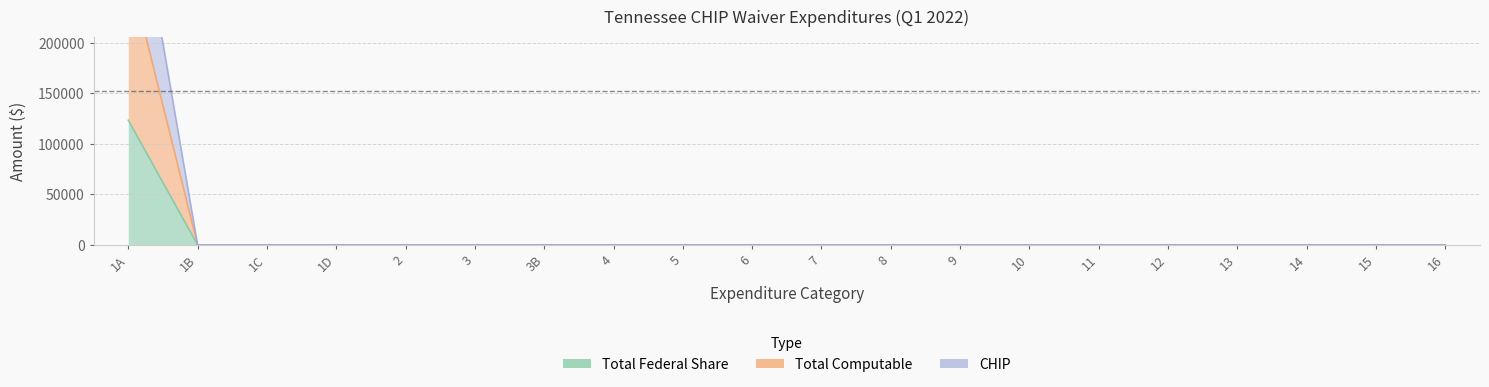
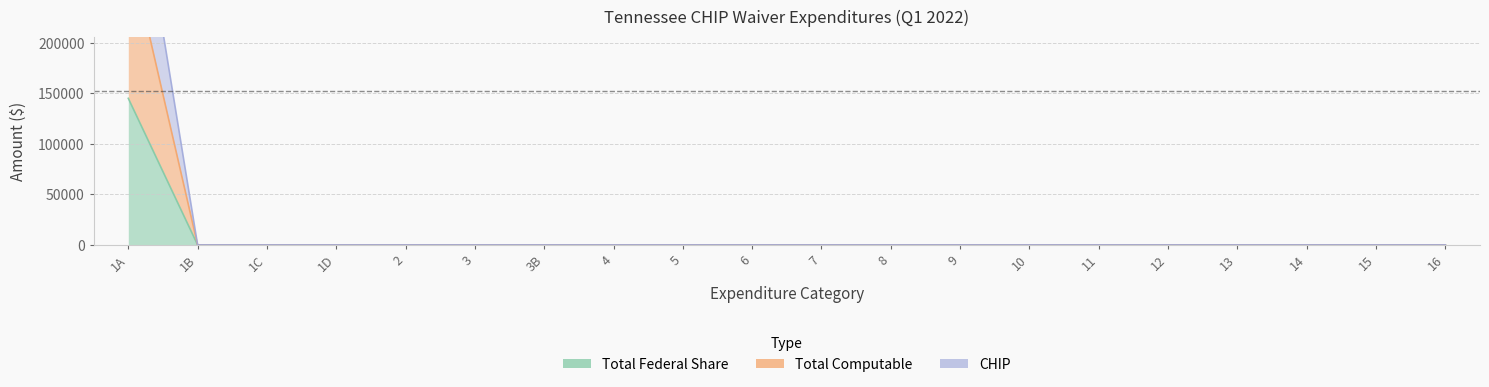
  {
    "Total Federal Share": {
-     "1A": 123000
+     "1A": 145000
    }
  }
